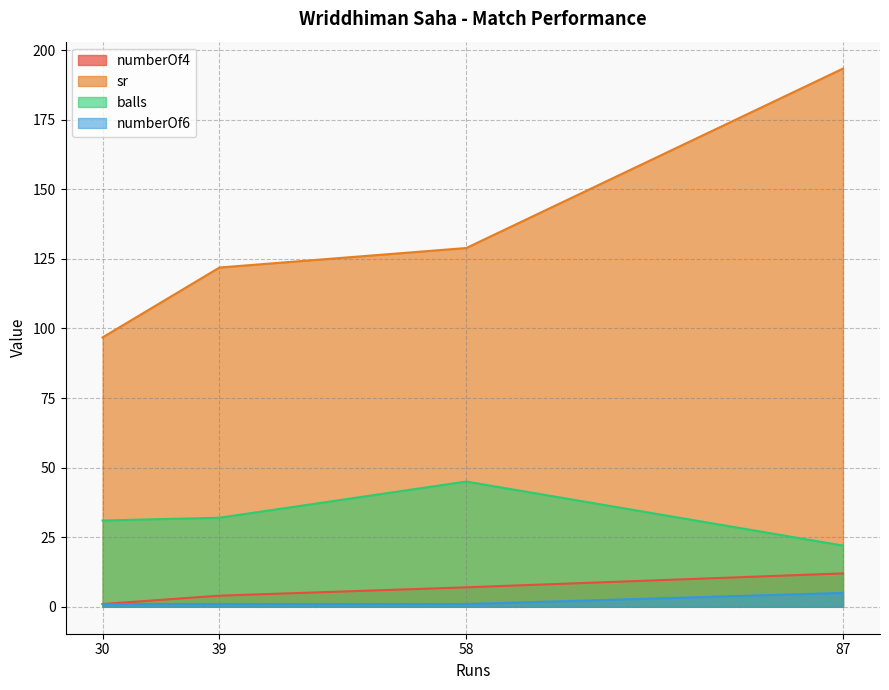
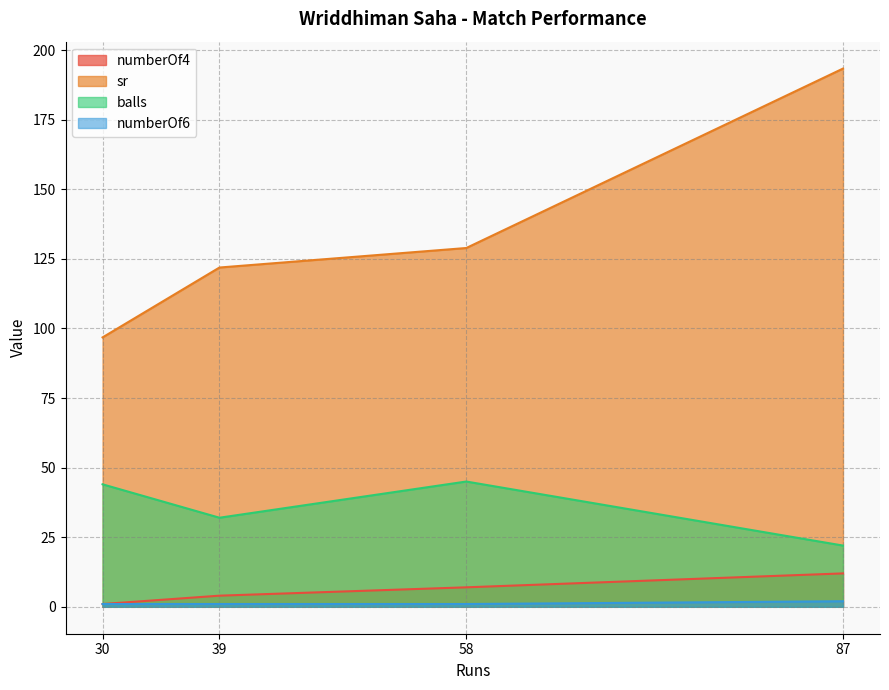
  {
    "balls": {
-     "30": 31,
+     "30": 44,
      "39": 32,
      "58": 45,
      "87": 22
    },
    "numberOf6": {
      "39": 1,
      "58": 1,
-     "87": 5
+     "87": 2
    }
  }
